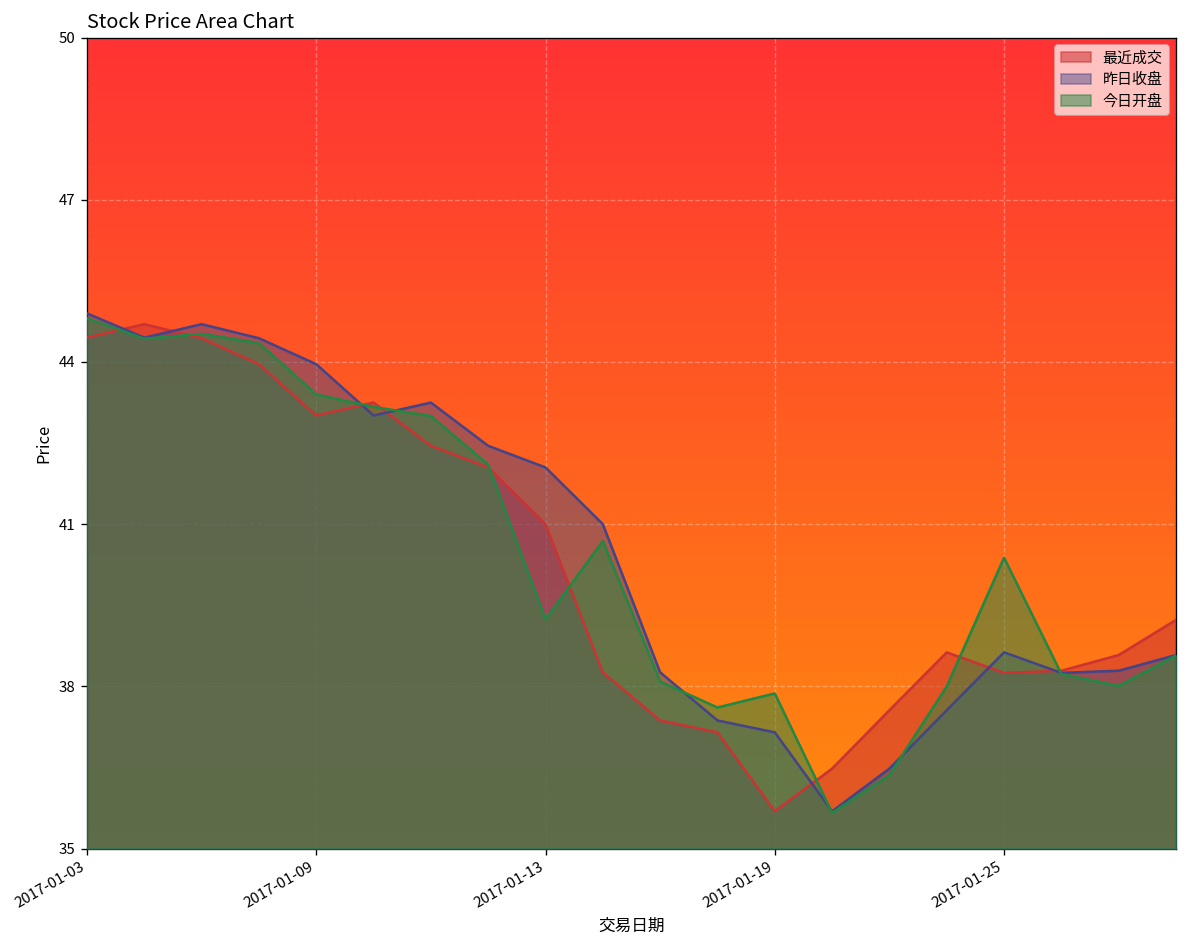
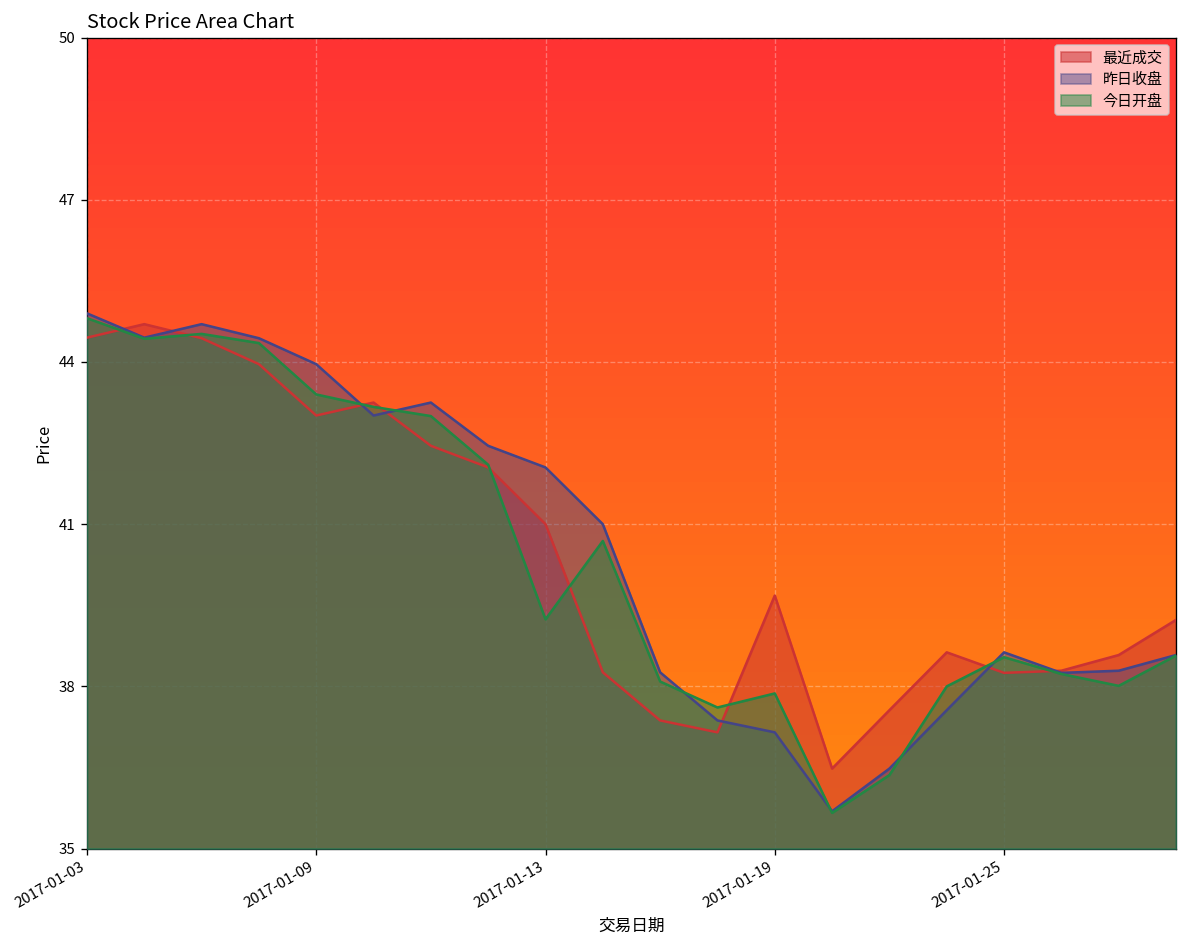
  {
    "最近成交": {
      "2017-01-03": 44.5,
      "2017-01-09": 43.0,
      "2017-01-13": 41.0,
-     "2017-01-19": 35.7,
+     "2017-01-19": 39.7,
      "2017-01-25": 38.3
    },
    "昨日收盘": {
      "2017-01-03": 44.9,
      "2017-01-09": 44.0,
      "2017-01-13": 42.1,
      "2017-01-19": 37.2,
      "2017-01-25": 38.6
    },
    "今日开盘": {
      "2017-01-03": 44.8,
      "2017-01-09": 43.4,
      "2017-01-13": 39.2,
      "2017-01-19": 37.9,
-     "2017-01-25": 40.4
+     "2017-01-25": 38.5
    }
  }
